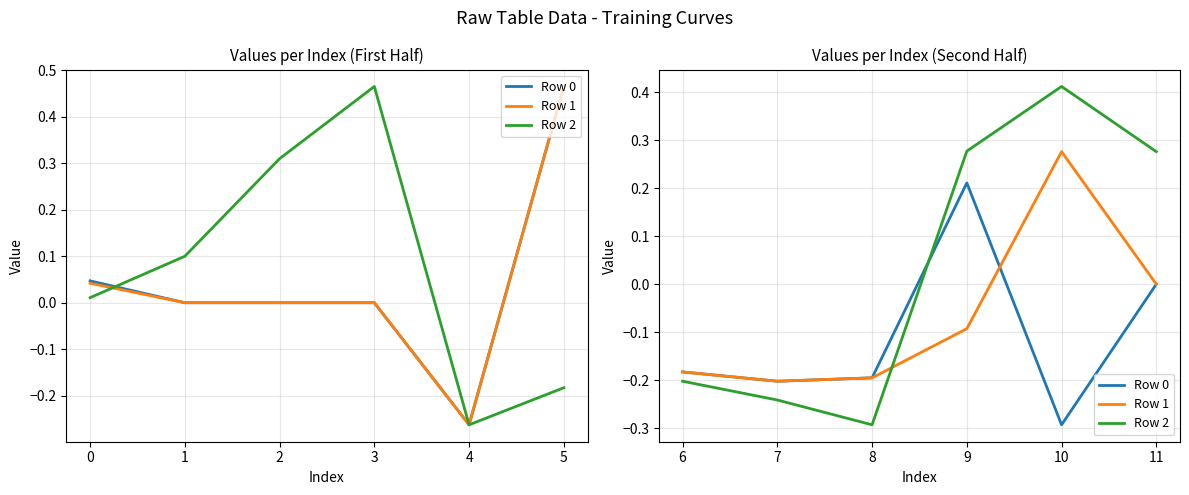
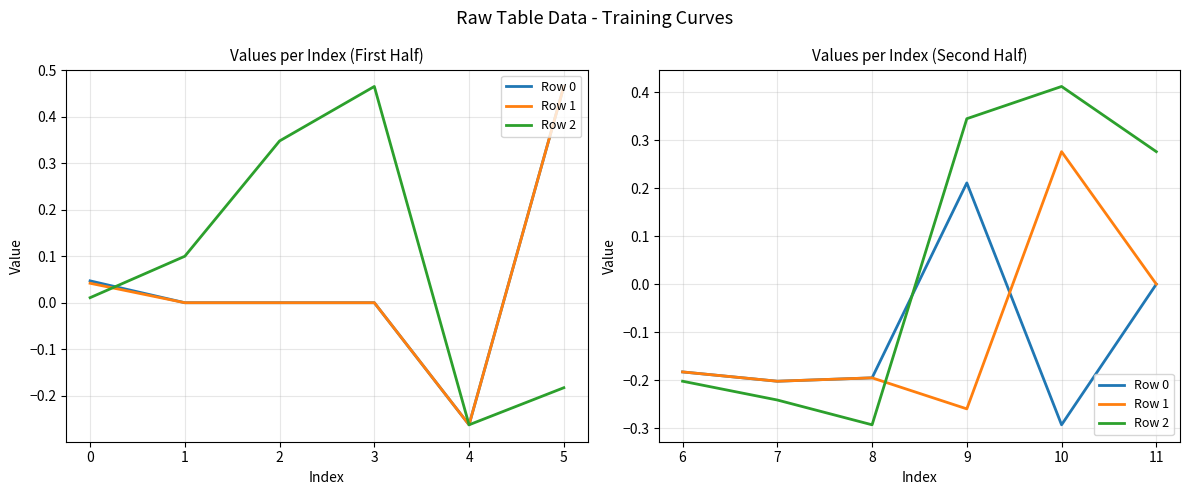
  {
    "Values per Index (First Half)": {
      "Row 2": {
        "0": 0.01,
        "1": 0.10,
-       "2": 0.31,
+       "2": 0.35,
        "3": 0.47,
        "5": -0.18
      }
    },
    "Values per Index (Second Half)": {
      "Row 0": {
        "9": 0.21,
        "10": -0.29
      },
      "Row 1": {
-       "9": -0.09,
+       "9": -0.26,
        "10": 0.28
      },
      "Row 2": {
        "6": -0.20,
        "7": -0.24,
        "8": -0.29,
-       "9": 0.28,
+       "9": 0.34,
        "10": 0.41,
        "11": 0.28
      }
    }
  }
